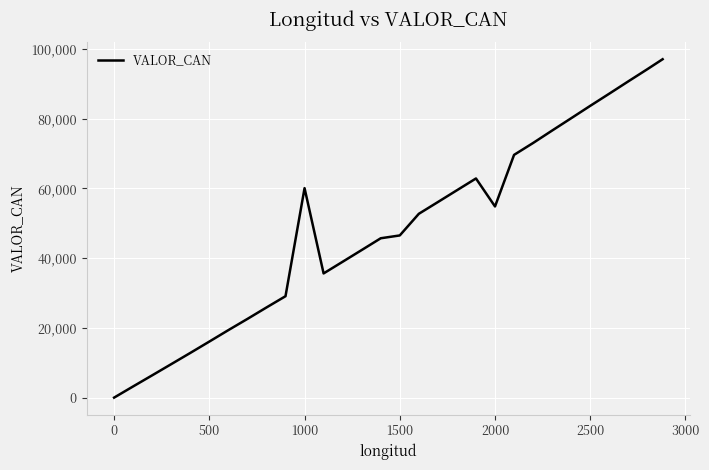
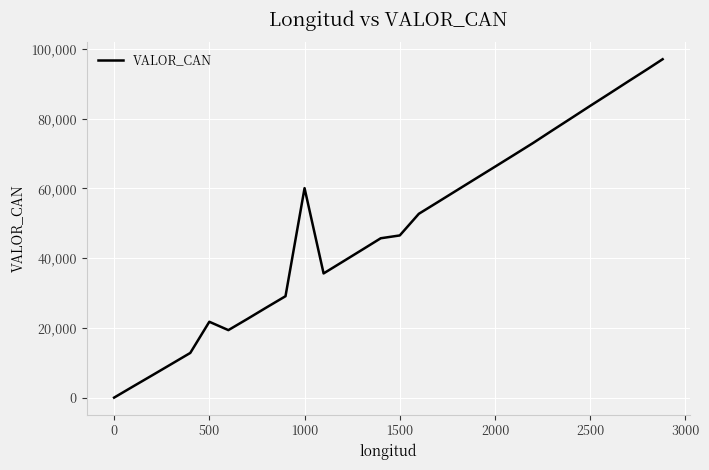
  {
    "0": "0",
-   "500": "16,000",
+   "500": "22,000",
    "1000": "60,000",
    "1500": "47,000",
-   "2000": "55,000",
+   "2000": "66,000",
    "2500": "84,000"
  }
